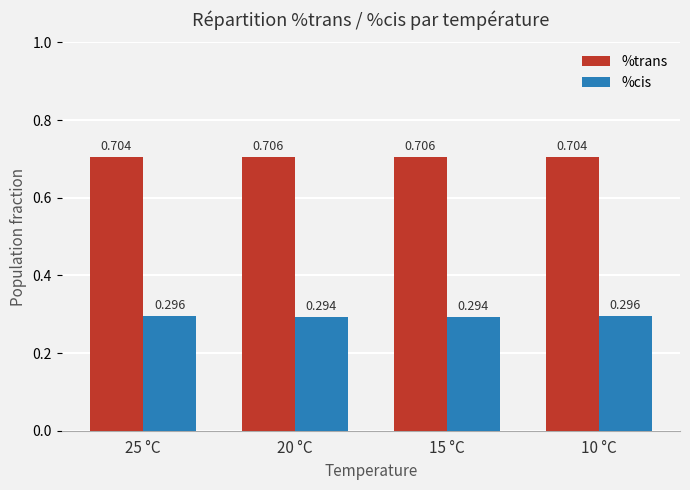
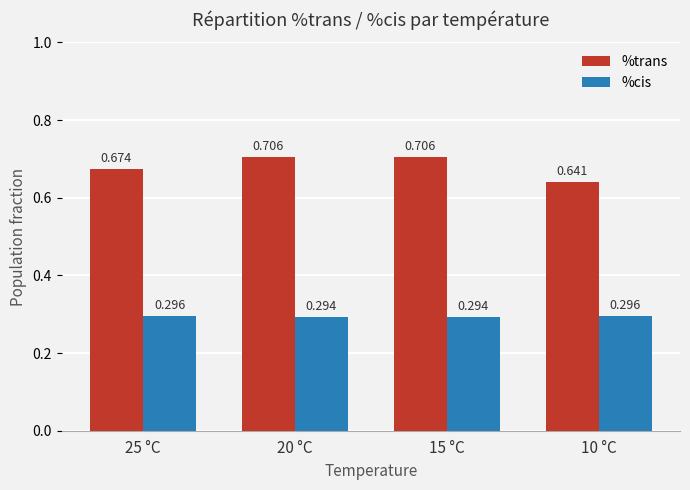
  {
    "%trans": {
-     "25 °C": 0.704,
+     "25 °C": 0.674,
      "20 °C": 0.706,
      "15 °C": 0.706,
-     "10 °C": 0.704
+     "10 °C": 0.641
    },
    "%cis": {
      "25 °C": 0.296,
      "20 °C": 0.294,
      "15 °C": 0.294,
      "10 °C": 0.296
    }
  }
